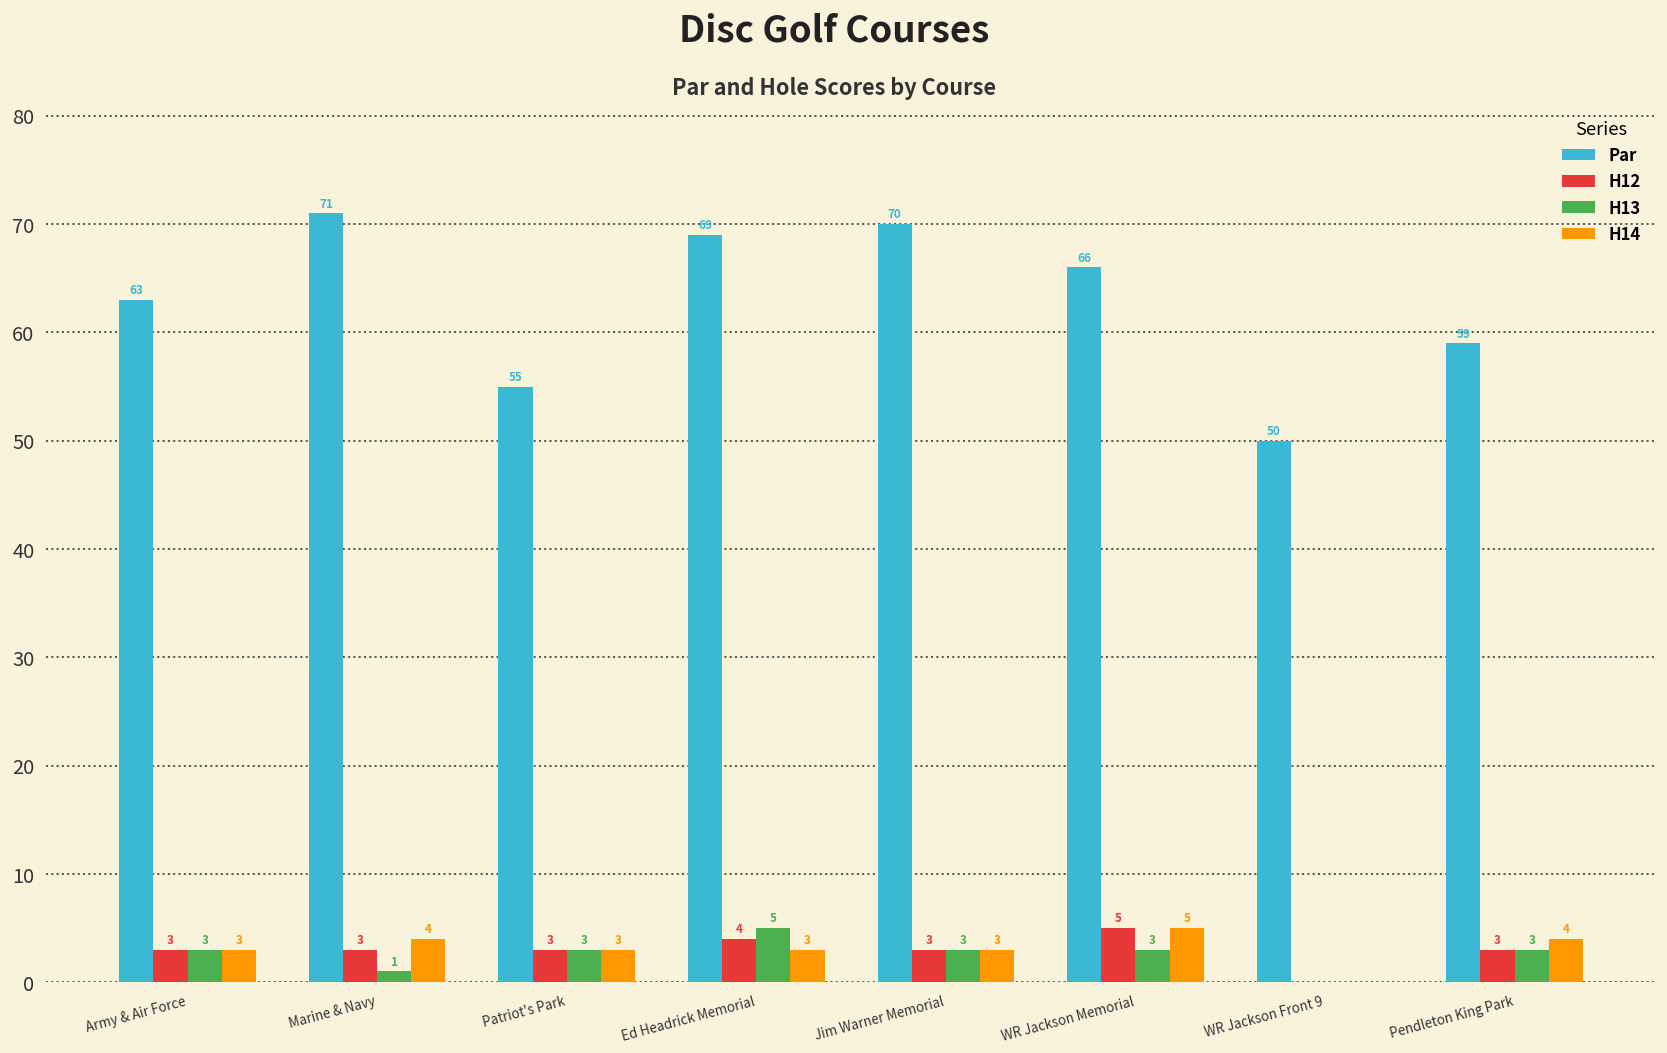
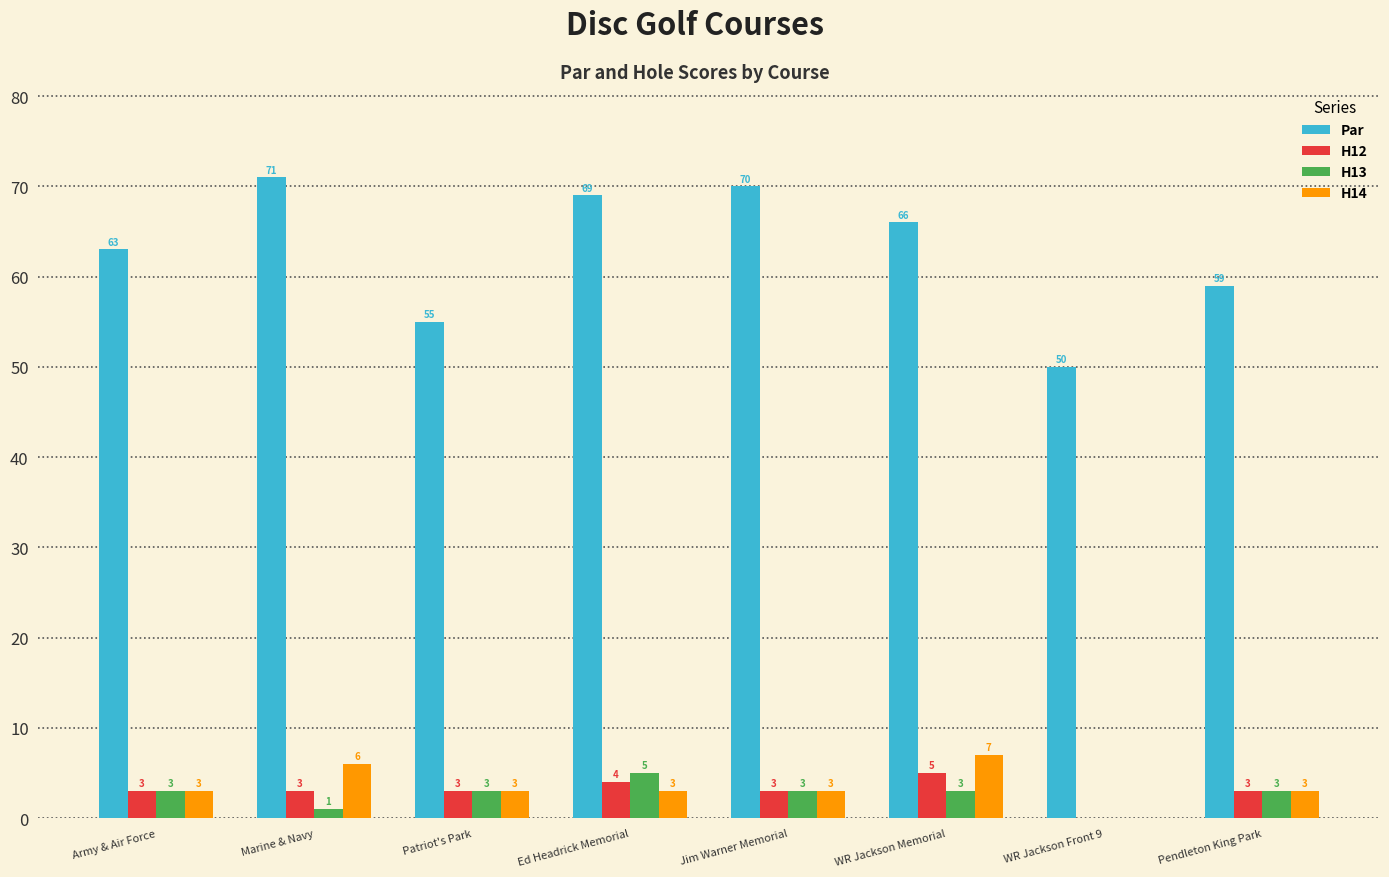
  {
    "Par": {
      "Army & Air Force": 63,
      "Marine & Navy": 71,
      "Patriot's Park": 55,
      "Ed Headrick Memorial": 69,
      "Jim Warner Memorial": 70,
      "WR Jackson Memorial": 66,
      "WR Jackson Front 9": 50,
      "Pendleton King Park": 59
    },
    "H12": {
      "Army & Air Force": 3,
      "Marine & Navy": 3,
      "Patriot's Park": 3,
      "Ed Headrick Memorial": 4,
      "Jim Warner Memorial": 3,
      "WR Jackson Memorial": 5,
      "Pendleton King Park": 3
    },
    "H13": {
      "Army & Air Force": 3,
      "Marine & Navy": 1,
      "Patriot's Park": 3,
      "Ed Headrick Memorial": 5,
      "Jim Warner Memorial": 3,
      "WR Jackson Memorial": 3,
      "Pendleton King Park": 3
    },
    "H14": {
      "Army & Air Force": 3,
-     "Marine & Navy": 4,
+     "Marine & Navy": 6,
      "Patriot's Park": 3,
      "Ed Headrick Memorial": 3,
      "Jim Warner Memorial": 3,
-     "WR Jackson Memorial": 5,
-     "Pendleton King Park": 4
+     "WR Jackson Memorial": 7,
+     "Pendleton King Park": 3
    }
  }
